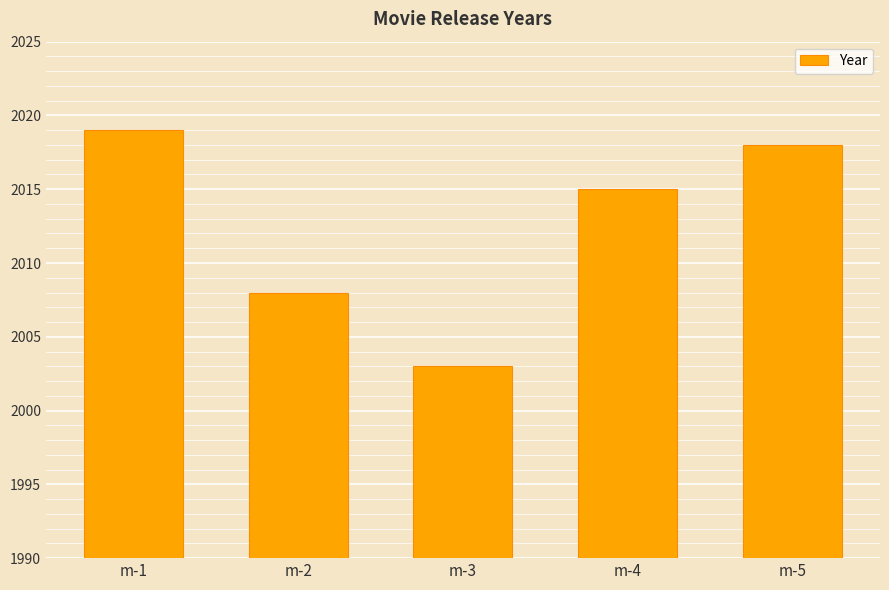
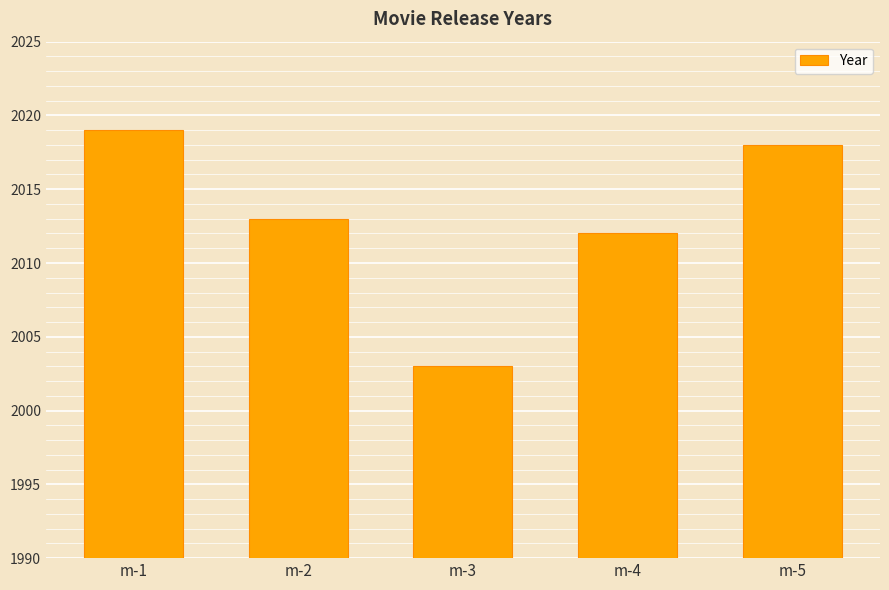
  {
    "m-1": 2019,
-   "m-2": 2008,
+   "m-2": 2013,
    "m-3": 2003,
-   "m-4": 2015,
+   "m-4": 2012,
    "m-5": 2018
  }
